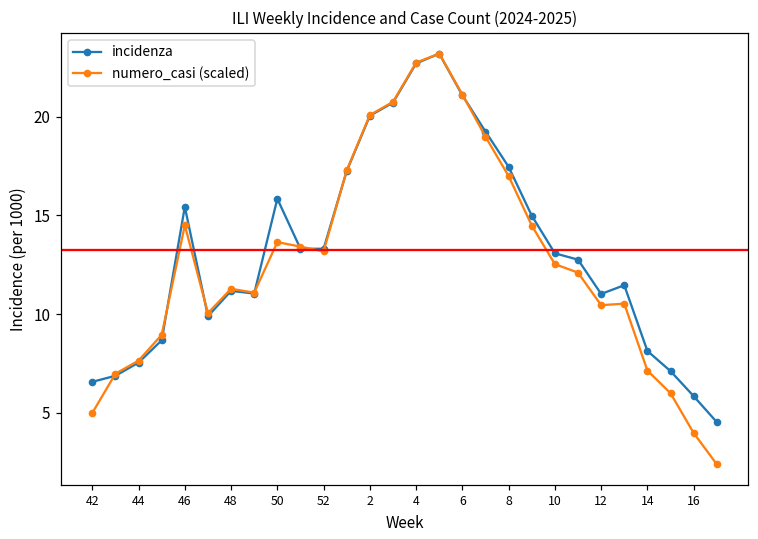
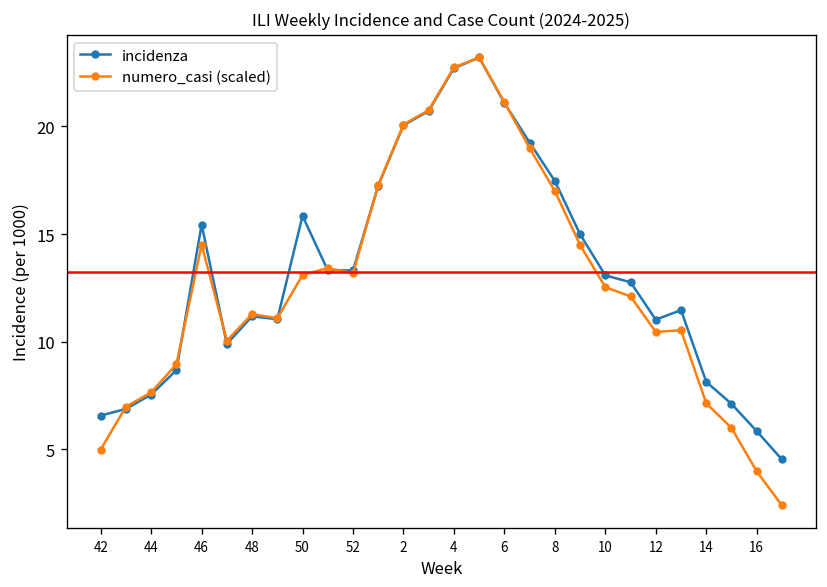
  {
    "incidenza": {
      "42": 6.6,
      "46": 15.4,
      "50": 15.8
    },
    "numero_casi (scaled)": {
      "42": 5.0,
      "46": 14.5,
-     "50": 13.7
+     "50": 13.1
    }
  }
